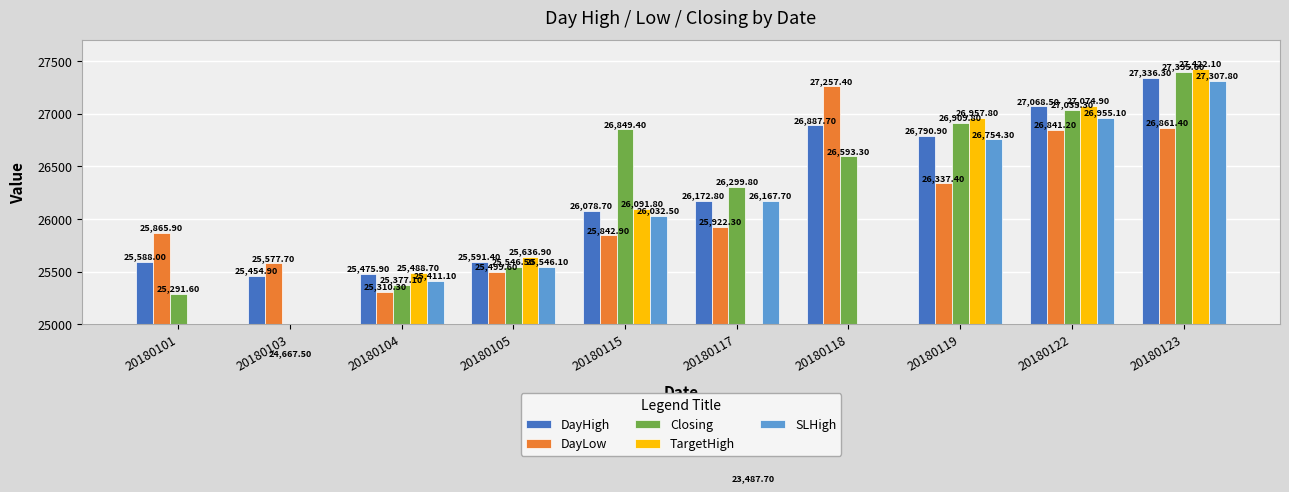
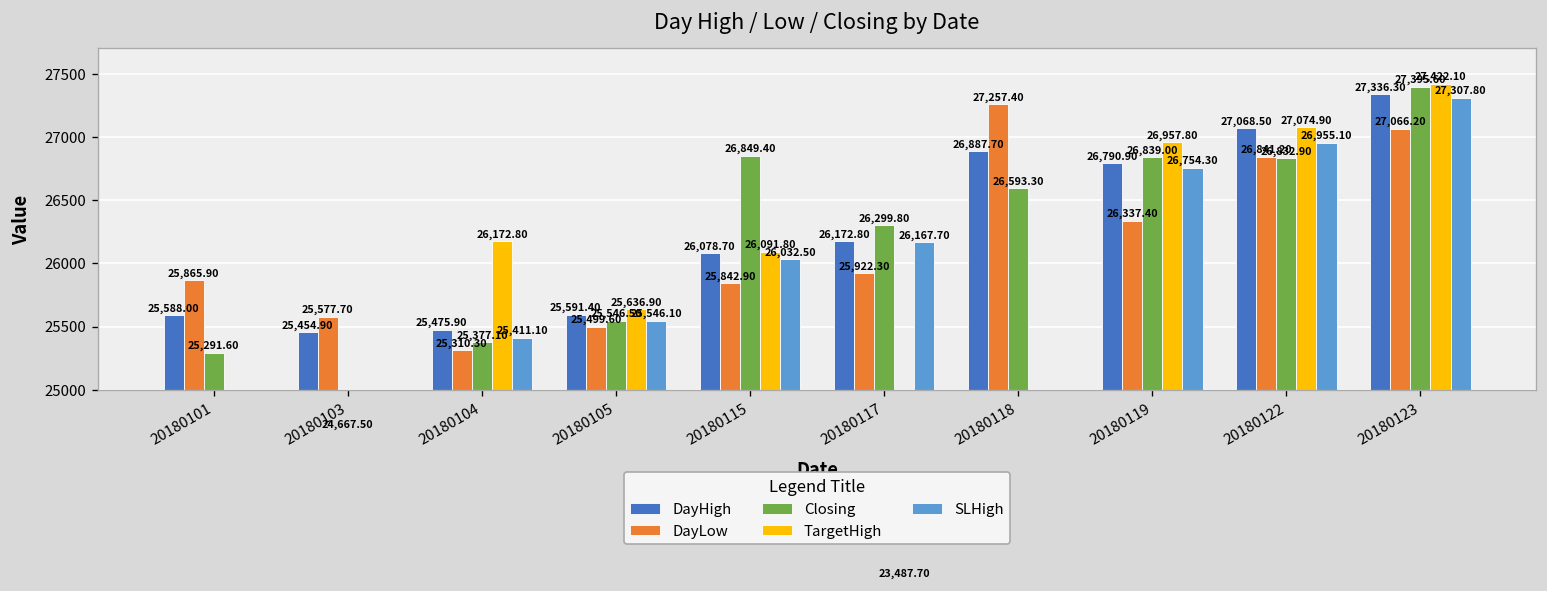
  {
    "DayLow": {
      "20180101": "25,865.90",
      "20180103": "25,577.70",
      "20180104": "25,310.30",
      "20180115": "25,842.90",
      "20180117": "25,922.30",
      "20180118": "27,257.40",
      "20180119": "26,337.40",
-     "20180123": "26,861.40"
+     "20180123": "27,066.20"
    },
    "Closing": {
      "20180101": "25,291.60",
      "20180104": "25,377.10",
      "20180115": "26,849.40",
      "20180117": "26,299.80",
      "20180118": "26,593.30",
-     "20180119": "26,909.80",
-     "20180122": "27,035.30"
+     "20180119": "26,839.00",
+     "20180122": "26,832.90"
    },
    "TargetHigh": {
-     "20180104": "25,488.70",
+     "20180104": "26,172.80",
      "20180105": "25,636.90",
      "20180119": "26,957.80",
      "20180122": "27,074.90"
    }
  }
